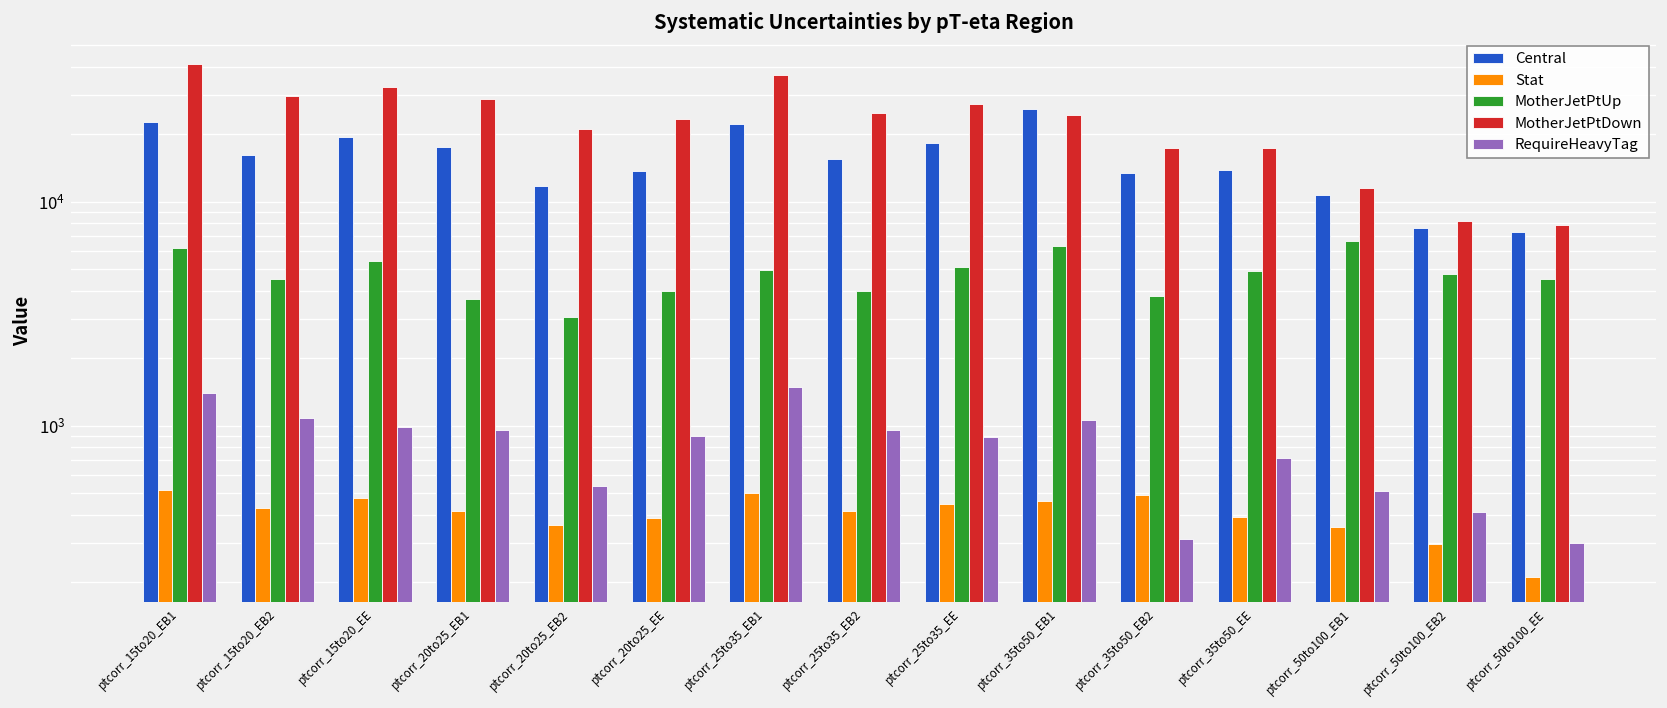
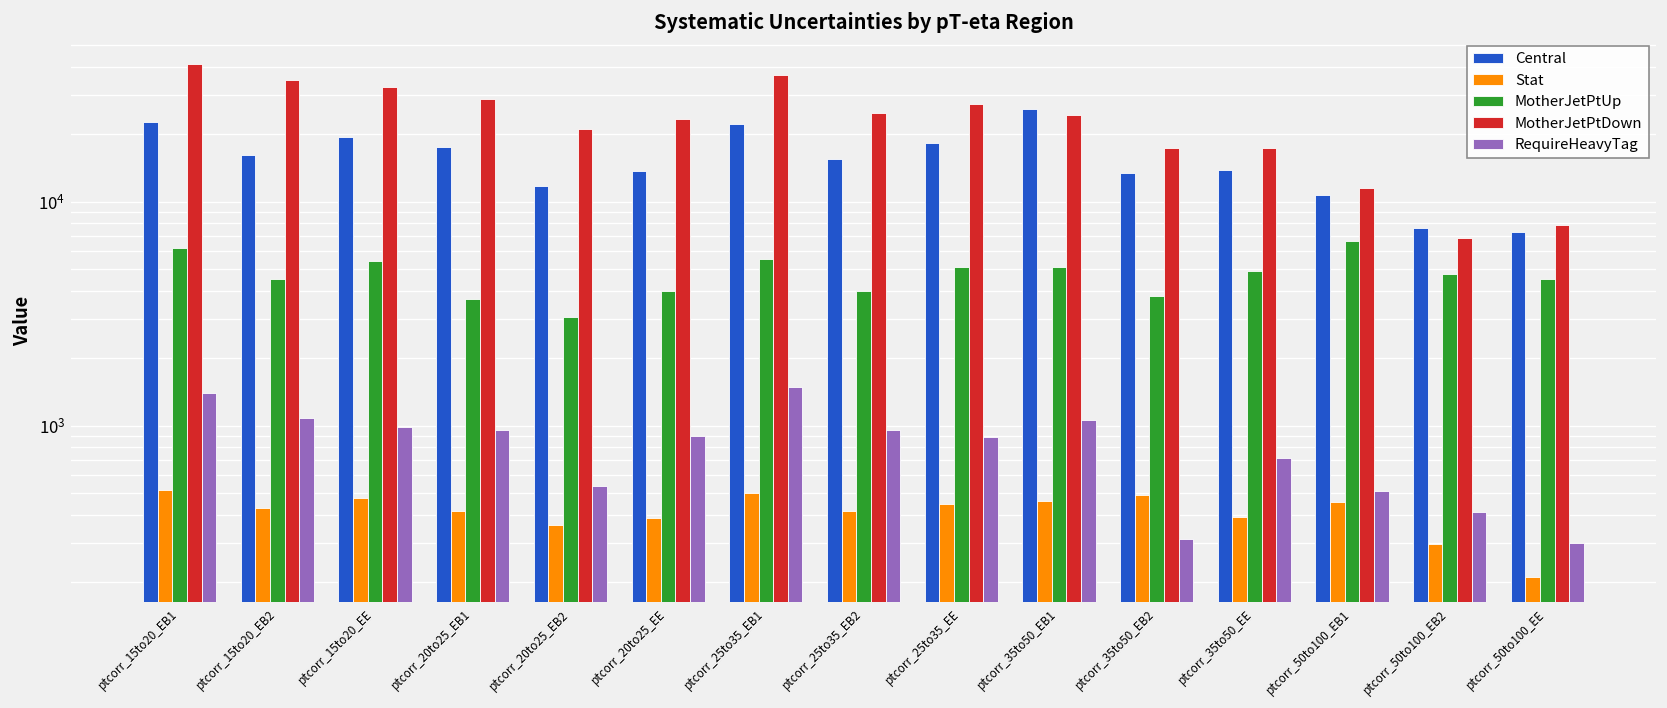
  {
    "Central": {
      "ptcorr_15to20_EB1": 23000,
      "ptcorr_15to20_EB2": 16000,
      "ptcorr_15to20_EE": 19000,
      "ptcorr_20to25_EB1": 17000,
      "ptcorr_20to25_EB2": 12000,
      "ptcorr_20to25_EE": 14000,
      "ptcorr_25to35_EB1": 22000,
      "ptcorr_25to35_EB2": 15000,
      "ptcorr_25to35_EE": 18000,
      "ptcorr_35to50_EB1": 26000,
      "ptcorr_35to50_EB2": 13000,
      "ptcorr_35to50_EE": 14000,
      "ptcorr_50to100_EB1": 11000,
      "ptcorr_50to100_EB2": 7600,
      "ptcorr_50to100_EE": 7300
    },
    "Stat": {
      "ptcorr_15to20_EB1": 520,
      "ptcorr_15to20_EB2": 430,
      "ptcorr_15to20_EE": 470,
      "ptcorr_20to25_EB1": 420,
      "ptcorr_20to25_EB2": 360,
      "ptcorr_20to25_EE": 390,
      "ptcorr_25to35_EB1": 500,
      "ptcorr_25to35_EB2": 410,
      "ptcorr_25to35_EE": 450,
      "ptcorr_35to50_EB1": 460,
      "ptcorr_35to50_EB2": 490,
      "ptcorr_35to50_EE": 390,
-     "ptcorr_50to100_EB1": 350,
+     "ptcorr_50to100_EB1": 460,
      "ptcorr_50to100_EB2": 300,
      "ptcorr_50to100_EE": 210
    },
    "MotherJetPtUp": {
      "ptcorr_15to20_EB1": 6200,
      "ptcorr_15to20_EB2": 4500,
      "ptcorr_15to20_EE": 5400,
      "ptcorr_20to25_EB1": 3700,
      "ptcorr_20to25_EB2": 3100,
      "ptcorr_20to25_EE": 4000,
-     "ptcorr_25to35_EB1": 5000,
+     "ptcorr_25to35_EB1": 5600,
      "ptcorr_25to35_EB2": 4000,
      "ptcorr_25to35_EE": 5100,
-     "ptcorr_35to50_EB1": 6300,
+     "ptcorr_35to50_EB1": 5100,
      "ptcorr_35to50_EB2": 3800,
      "ptcorr_35to50_EE": 4900,
      "ptcorr_50to100_EB1": 6700,
      "ptcorr_50to100_EB2": 4700,
      "ptcorr_50to100_EE": 4500
    },
    "MotherJetPtDown": {
      "ptcorr_15to20_EB1": 41000,
-     "ptcorr_15to20_EB2": 30000,
+     "ptcorr_15to20_EB2": 35000,
      "ptcorr_15to20_EE": 32000,
      "ptcorr_20to25_EB1": 29000,
      "ptcorr_20to25_EB2": 21000,
      "ptcorr_20to25_EE": 23000,
      "ptcorr_25to35_EB1": 37000,
      "ptcorr_25to35_EB2": 25000,
      "ptcorr_25to35_EE": 27000,
      "ptcorr_35to50_EB1": 24000,
      "ptcorr_35to50_EB2": 17000,
      "ptcorr_35to50_EE": 17000,
      "ptcorr_50to100_EB1": 12000,
-     "ptcorr_50to100_EB2": 8000,
+     "ptcorr_50to100_EB2": 6900,
      "ptcorr_50to100_EE": 7800
    },
    "RequireHeavyTag": {
      "ptcorr_15to20_EB1": 1400,
      "ptcorr_15to20_EB2": 1100,
      "ptcorr_15to20_EE": 1000,
      "ptcorr_20to25_EB1": 1000,
      "ptcorr_20to25_EB2": 540,
      "ptcorr_20to25_EE": 900,
      "ptcorr_25to35_EB1": 1500,
      "ptcorr_25to35_EB2": 1000,
      "ptcorr_25to35_EE": 900,
      "ptcorr_35to50_EB1": 1100,
      "ptcorr_35to50_EB2": 310,
      "ptcorr_35to50_EE": 710,
      "ptcorr_50to100_EB1": 510,
      "ptcorr_50to100_EB2": 410,
      "ptcorr_50to100_EE": 300
    }
  }
